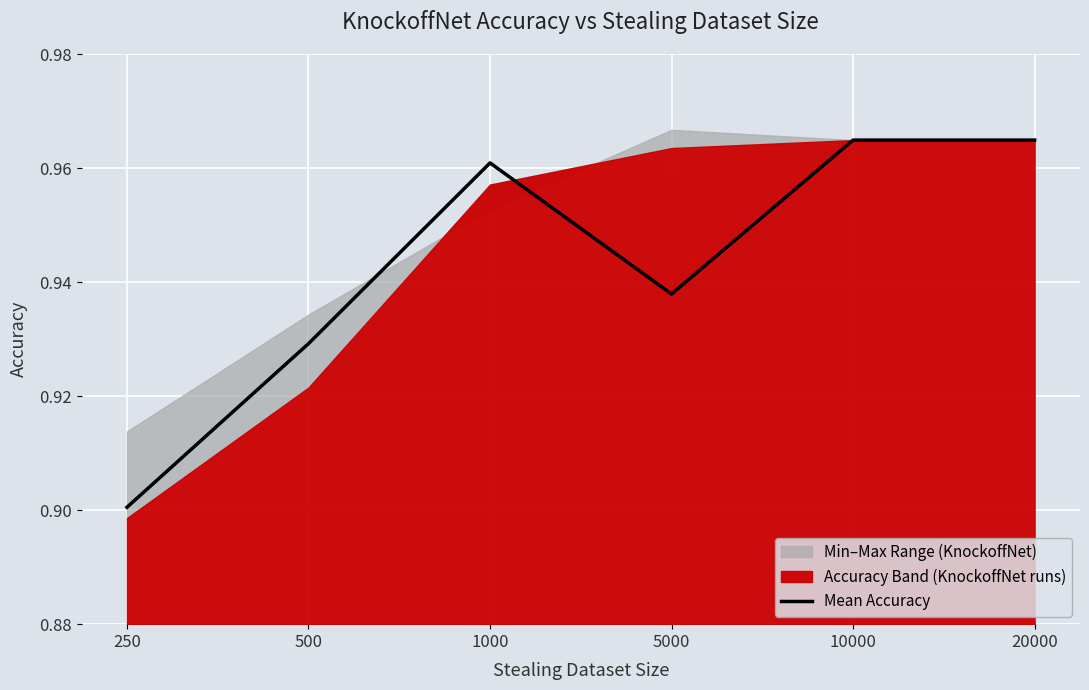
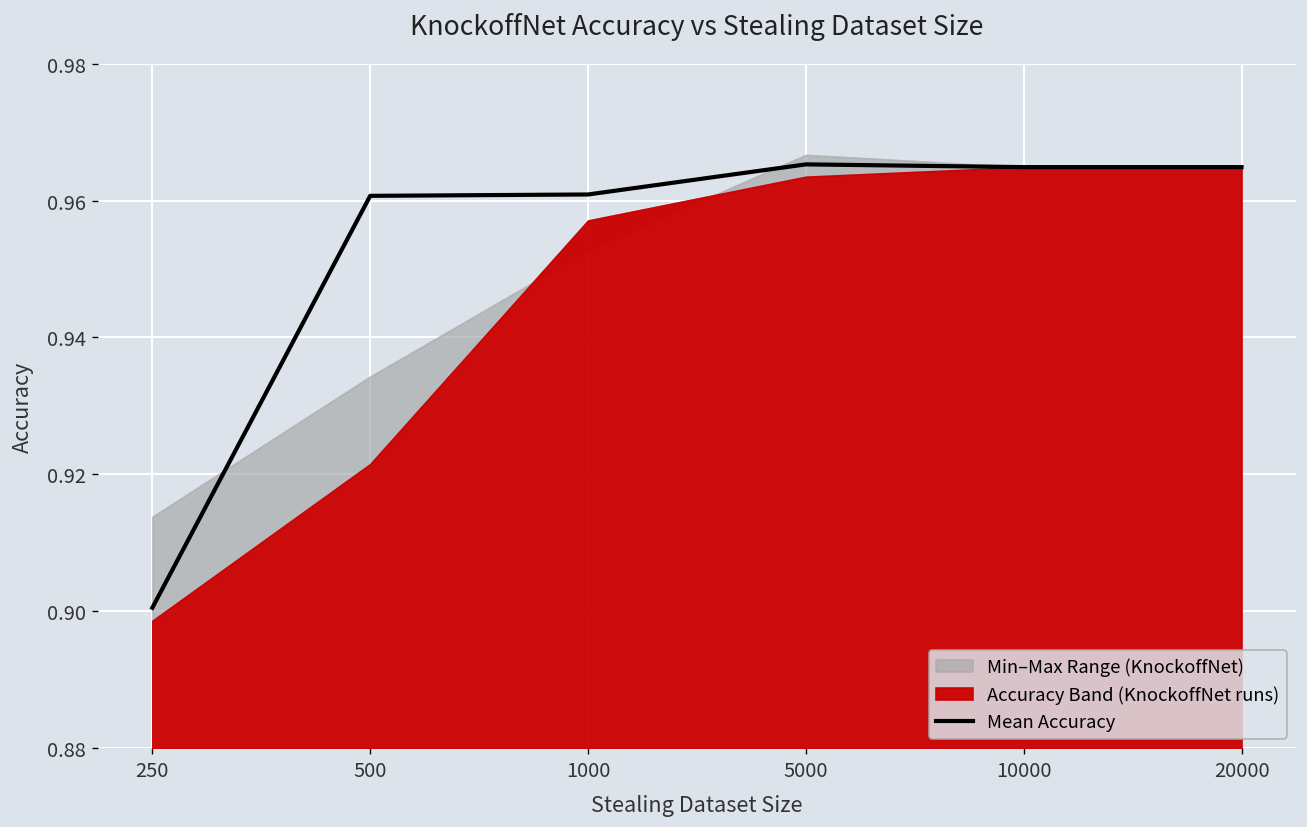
  {
    "Mean Accuracy": {
      "250": 0.901,
-     "500": 0.929,
+     "500": 0.961,
      "1000": 0.961,
-     "5000": 0.938
+     "5000": 0.965
    },
    "Accuracy Band (KnockoffNet runs)": {
      "250": 0.899,
      "500": 0.922,
      "5000": 0.964
    }
  }
